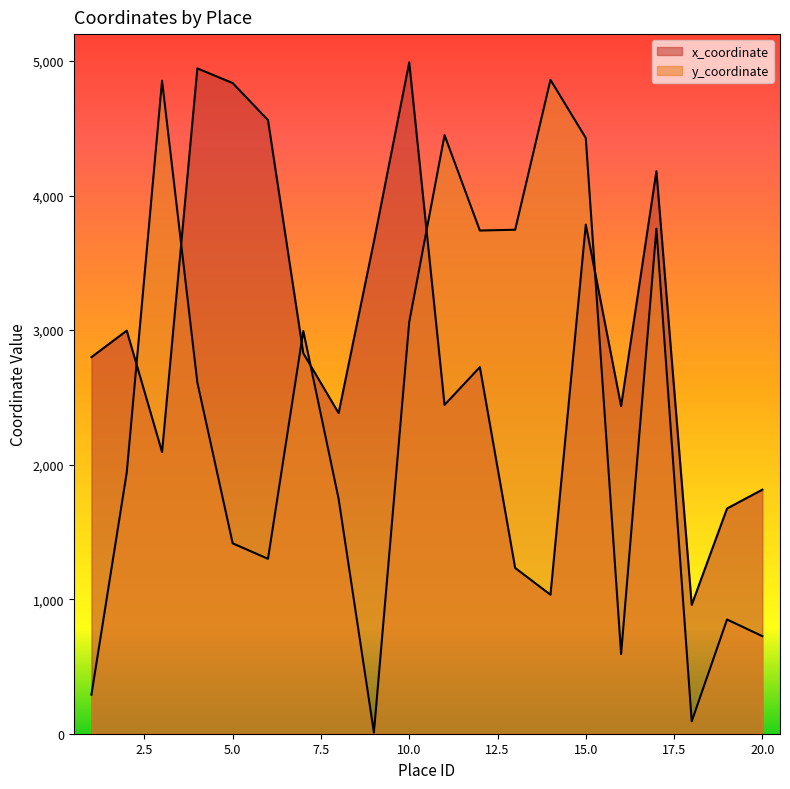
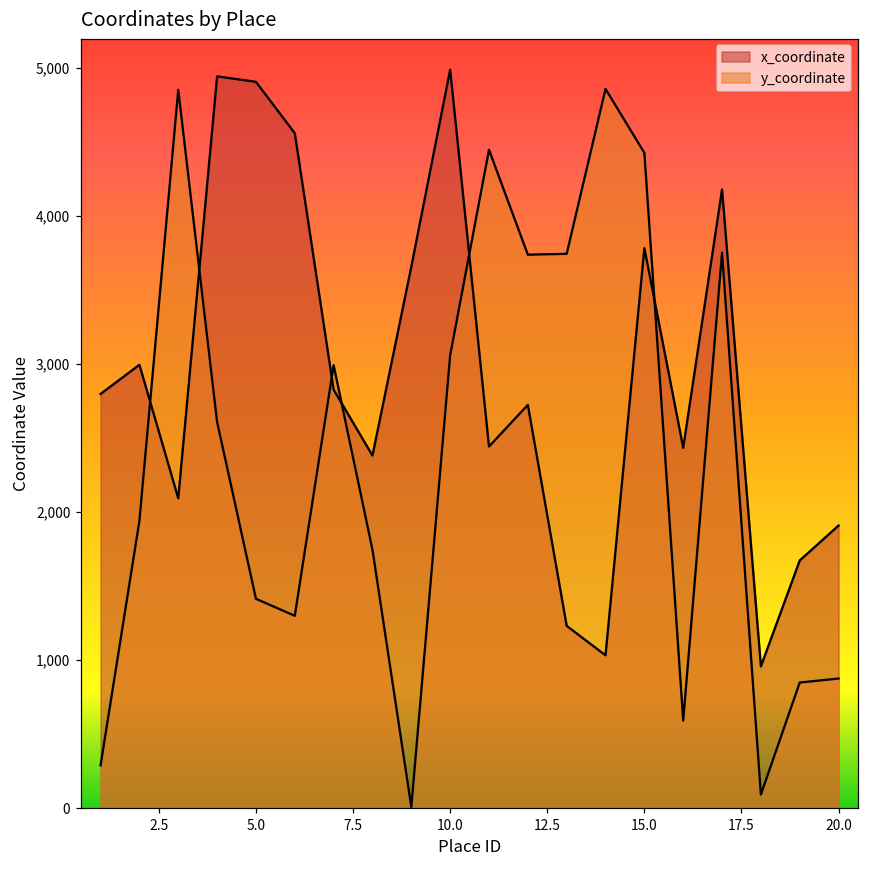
  {
    "x_coordinate": {
-     "5.0": "4,840",
+     "5.0": "4,910",
      "10.0": "4,990",
      "15.0": "3,780",
-     "20.0": "1,810"
+     "20.0": "1,910"
    },
    "y_coordinate": {
      "5.0": "1,420",
      "10.0": "3,060",
      "15.0": "4,430",
-     "20.0": "730"
+     "20.0": "880"
    }
  }
